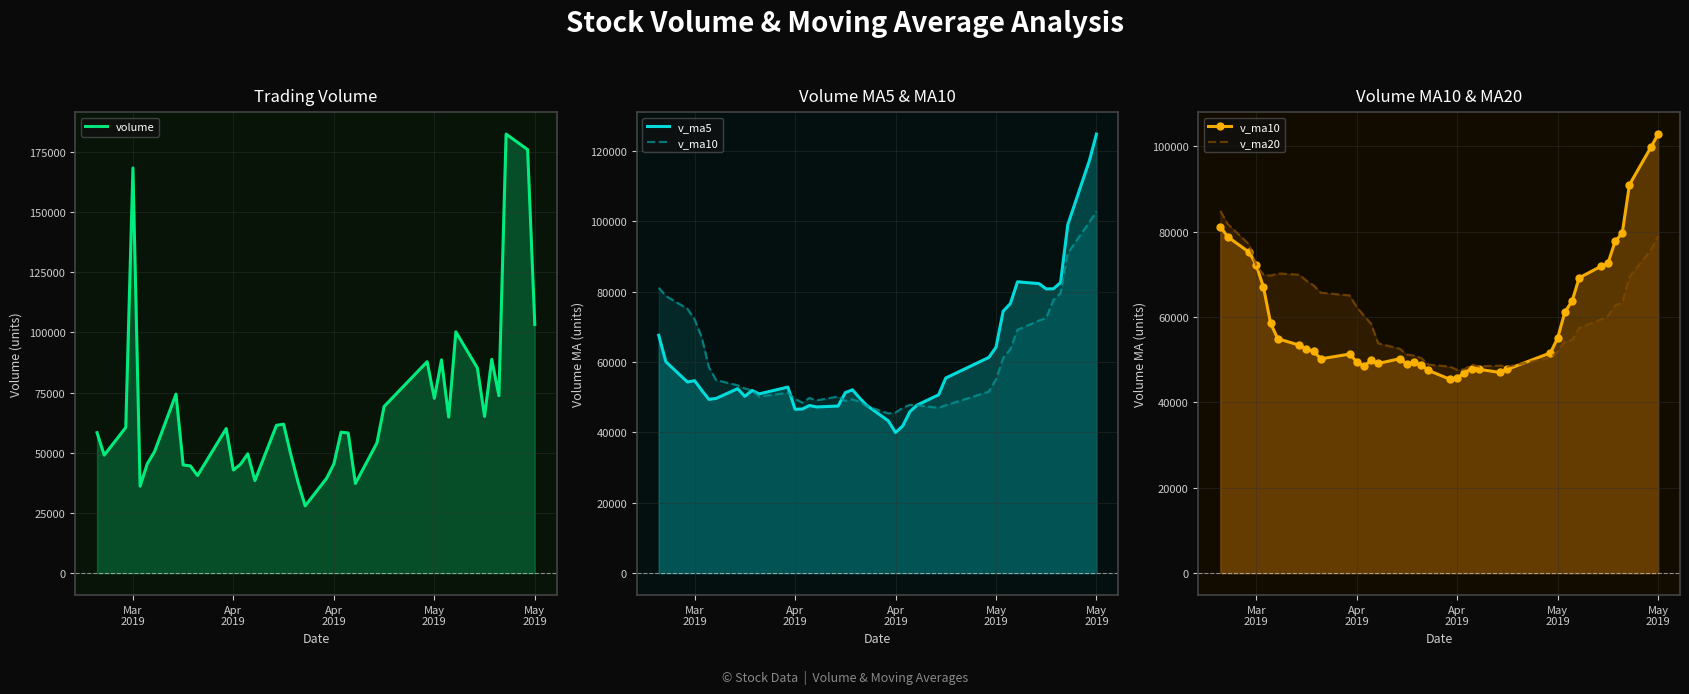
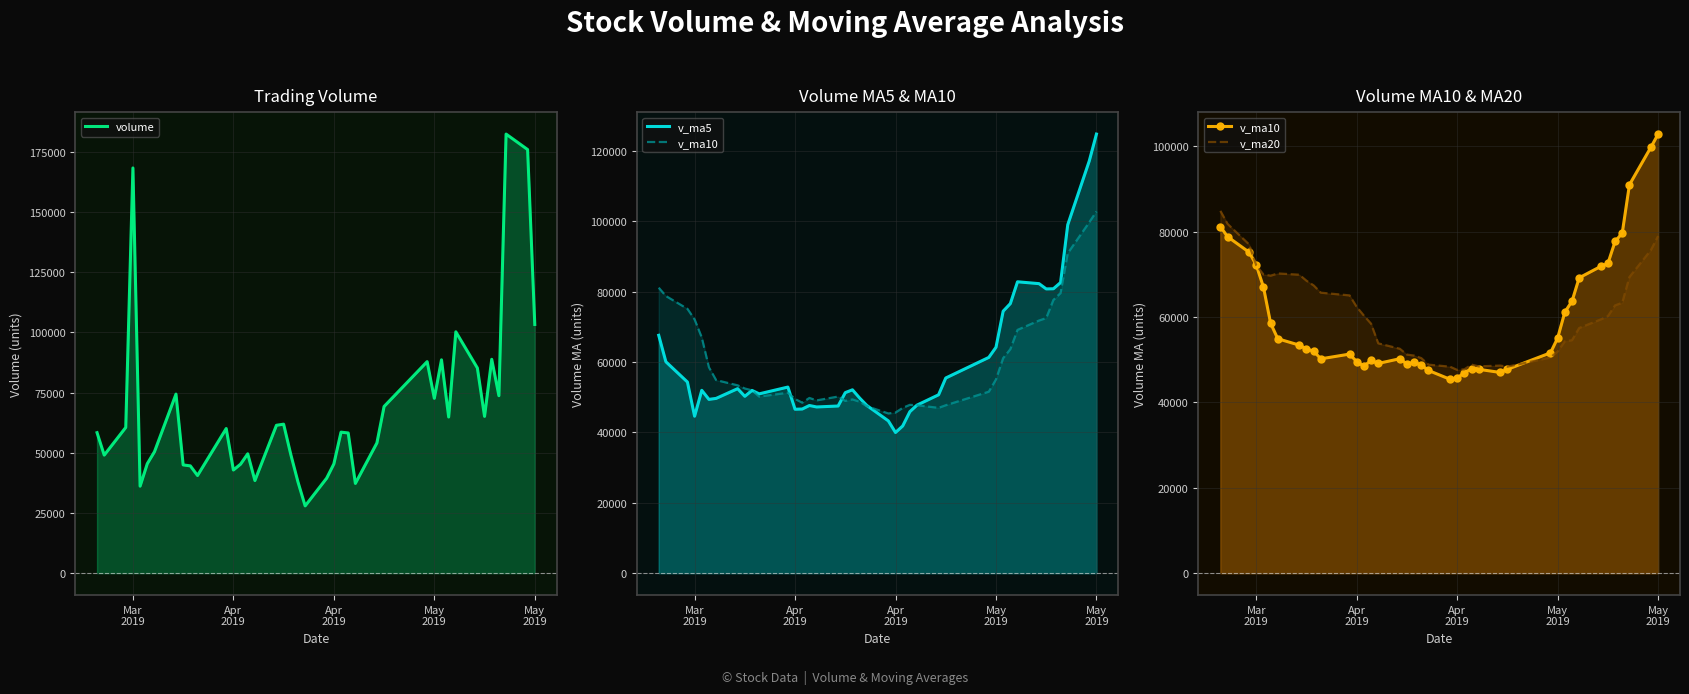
  {
    "Trading Volume": {
      "Mar 2019": 168000
    },
    "Volume MA5 & MA10": {
      "v_ma5": {
-       "Mar 2019": 55000
+       "Mar 2019": 45000
      }
    }
  }
